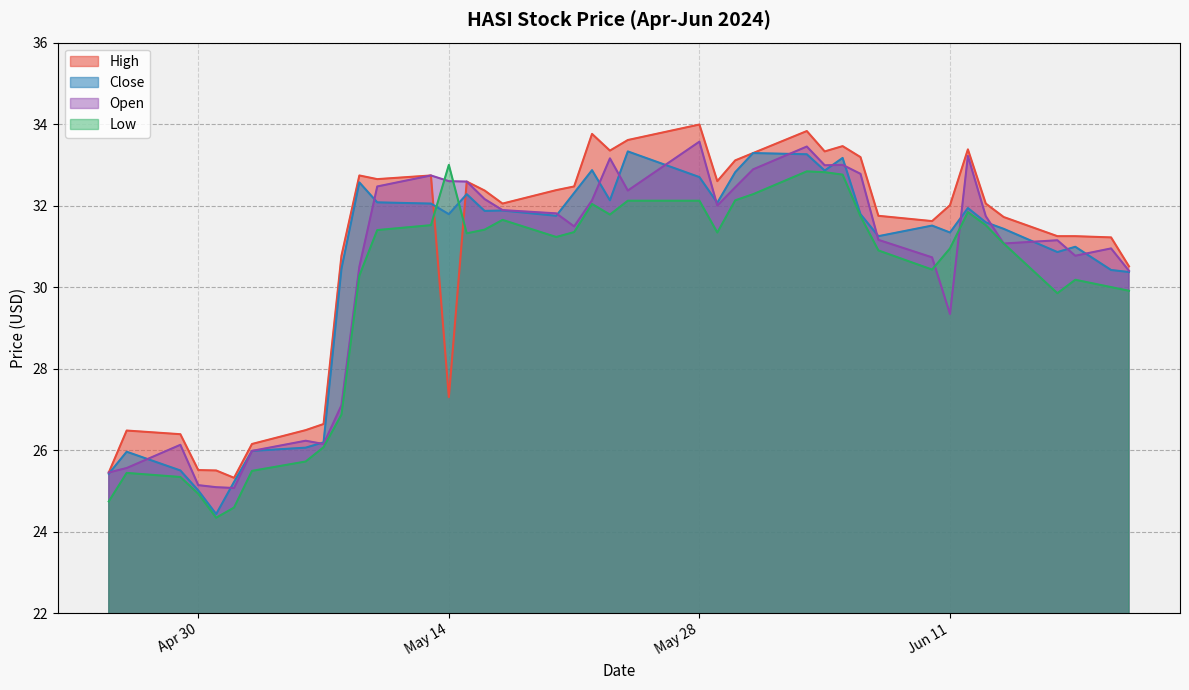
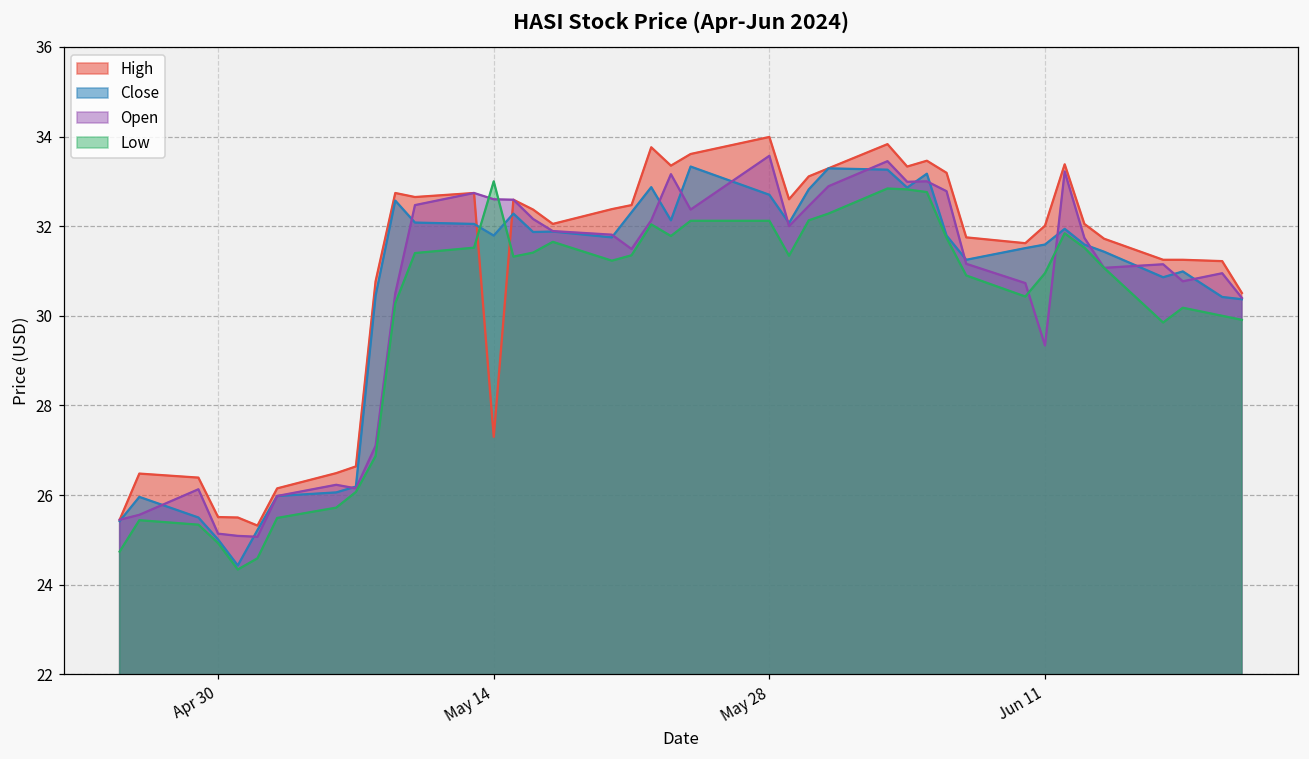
  {
    "High": {
      "Apr 30": 25.5,
      "May 14": 27.3,
      "May 28": 34.0,
      "Jun 11": 32.0
    },
    "Close": {
      "Apr 30": 25.0,
      "May 14": 31.8,
      "May 28": 32.7,
-     "Jun 11": 31.3
+     "Jun 11": 31.6
    },
    "Open": {
      "Apr 30": 25.1,
      "May 14": 32.6,
      "May 28": 33.6,
      "Jun 11": 29.3
    },
    "Low": {
      "Apr 30": 24.9,
      "May 14": 33.0,
      "May 28": 32.1,
      "Jun 11": 31.0
    }
  }
